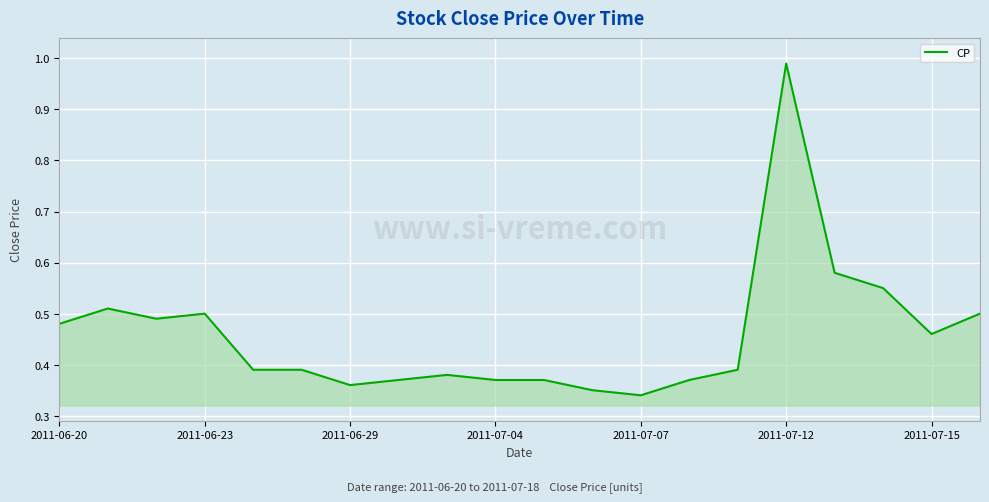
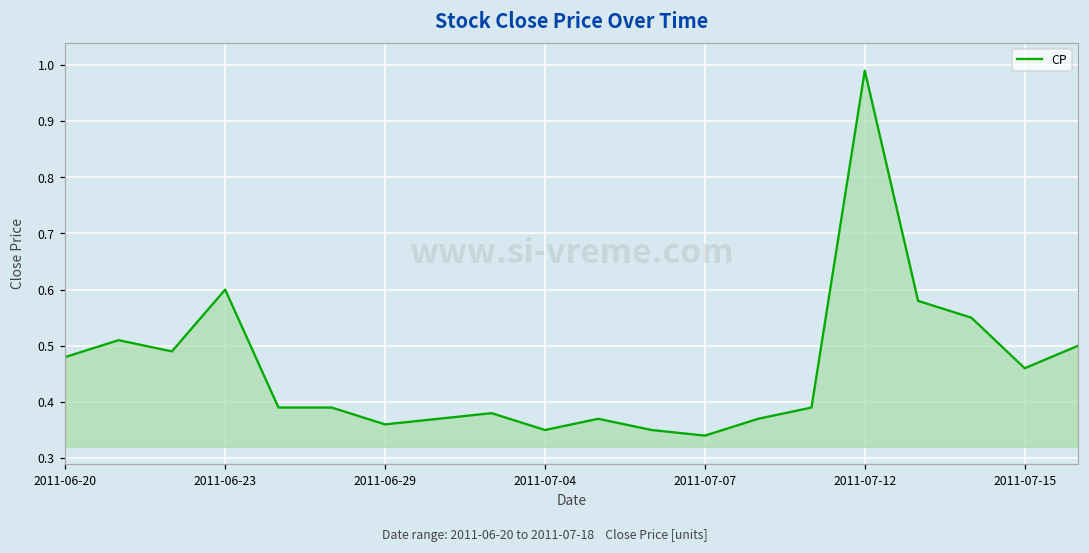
  {
    "2011-06-20": 0.48,
-   "2011-06-23": 0.5,
+   "2011-06-23": 0.6,
    "2011-06-29": 0.36,
-   "2011-07-04": 0.37,
+   "2011-07-04": 0.35,
    "2011-07-07": 0.34,
    "2011-07-12": 0.99,
    "2011-07-15": 0.46
  }
